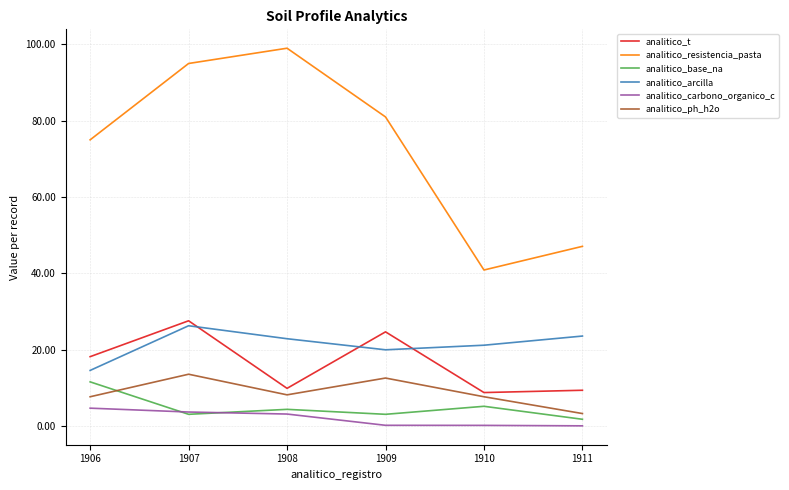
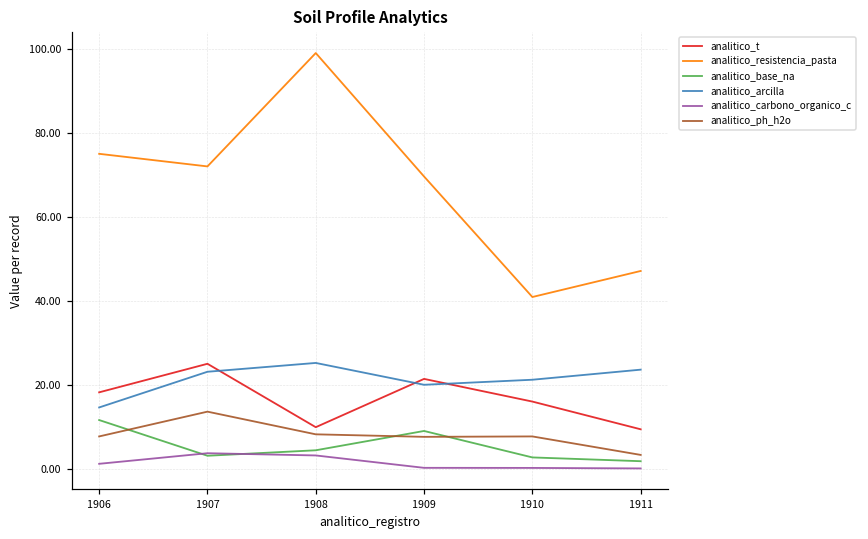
  {
    "analitico_t": {
      "1906": 18,
-     "1907": 28,
+     "1907": 25,
      "1908": 10,
-     "1909": 25,
-     "1910": 9,
+     "1909": 21,
+     "1910": 16,
      "1911": 9
    },
    "analitico_resistencia_pasta": {
      "1906": 75,
-     "1907": 95,
+     "1907": 72,
      "1908": 99,
-     "1909": 81,
+     "1909": 70,
      "1910": 41,
      "1911": 47
    },
    "analitico_base_na": {
      "1906": 12,
      "1908": 4,
-     "1909": 3,
-     "1910": 5,
+     "1909": 9,
+     "1910": 3,
      "1911": 2
    },
    "analitico_arcilla": {
      "1906": 15,
-     "1907": 26,
-     "1908": 23,
+     "1907": 23,
+     "1908": 25,
      "1909": 20,
      "1910": 21,
      "1911": 24
    },
    "analitico_carbono_organico_c": {
-     "1906": 5,
+     "1906": 1,
      "1908": 3,
      "1909": 0,
      "1910": 0,
      "1911": 0
    },
    "analitico_ph_h2o": {
      "1906": 8,
      "1907": 14,
      "1908": 8,
-     "1909": 13,
+     "1909": 8,
      "1910": 8,
      "1911": 3
    }
  }
